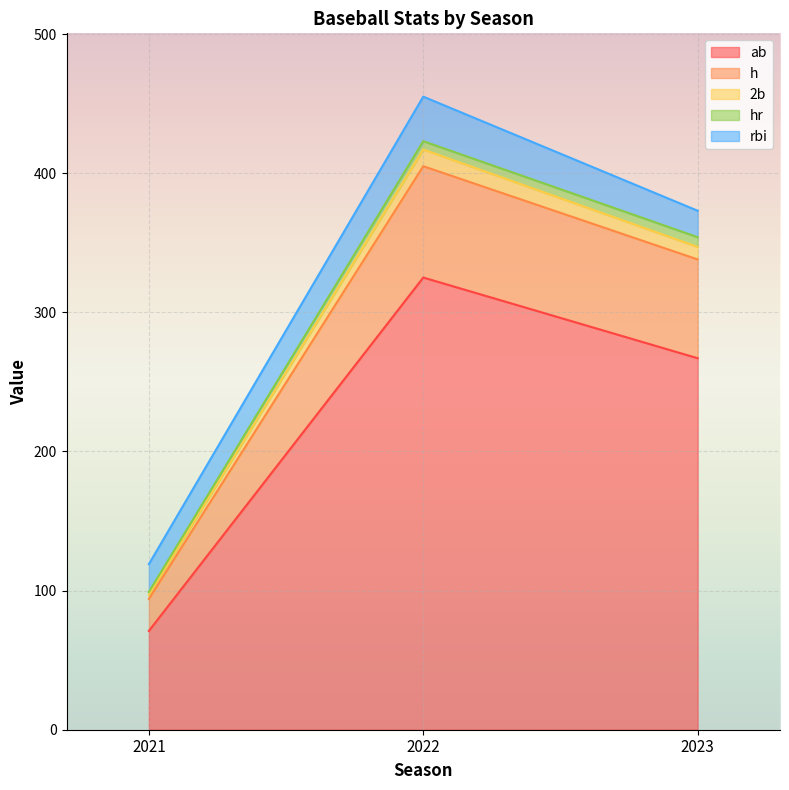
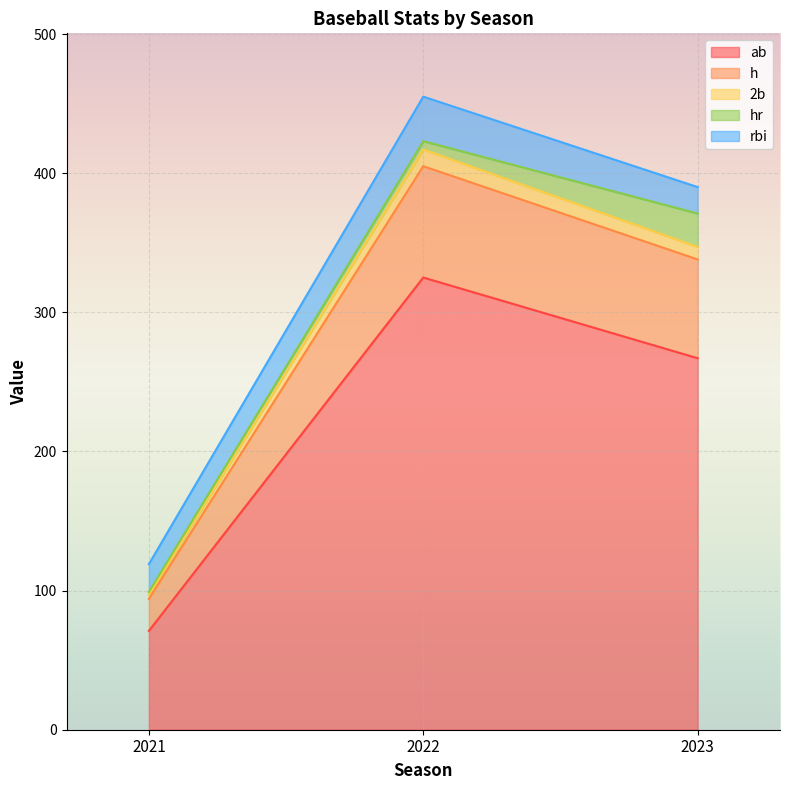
  {
    "hr": {
      "2021": 2,
      "2022": 6,
-     "2023": 7
+     "2023": 24
    },
    "rbi": {
      "2021": 20,
      "2022": 32,
      "2023": 19
    }
  }
